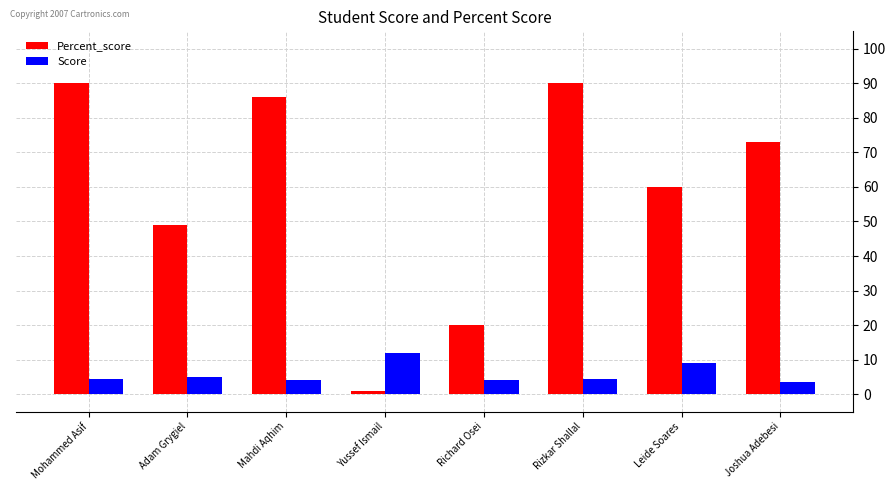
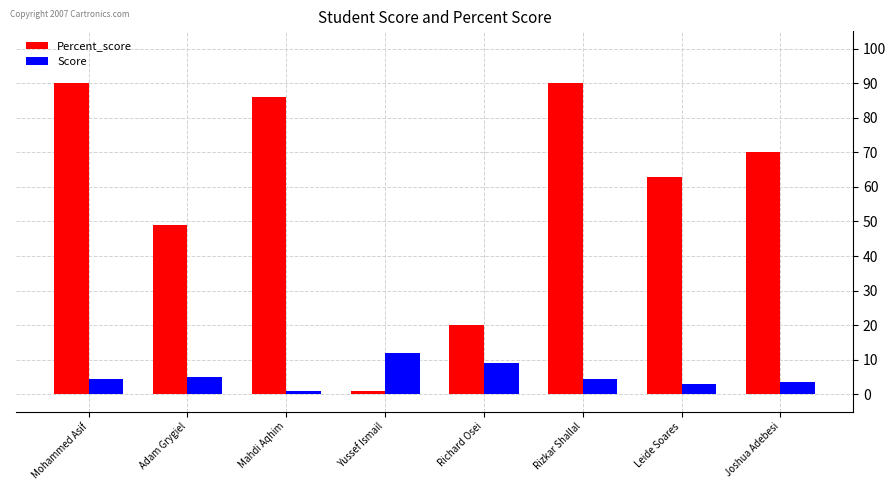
  {
    "Percent_score": {
      "Mohammed Asif": 90,
      "Adam Grygiel": 49,
      "Mahdi Aqhim": 86,
      "Yussef Ismail": 1,
      "Richard Osei": 20,
      "Rizkar Shallal": 90,
-     "Leide Soares": 60,
-     "Joshua Adebesi": 73
+     "Leide Soares": 63,
+     "Joshua Adebesi": 70
    },
    "Score": {
      "Mohammed Asif": 5,
      "Adam Grygiel": 5,
-     "Mahdi Aqhim": 4,
+     "Mahdi Aqhim": 1,
      "Yussef Ismail": 12,
-     "Richard Osei": 4,
+     "Richard Osei": 9,
      "Rizkar Shallal": 5,
-     "Leide Soares": 9,
+     "Leide Soares": 3,
      "Joshua Adebesi": 4
    }
  }
